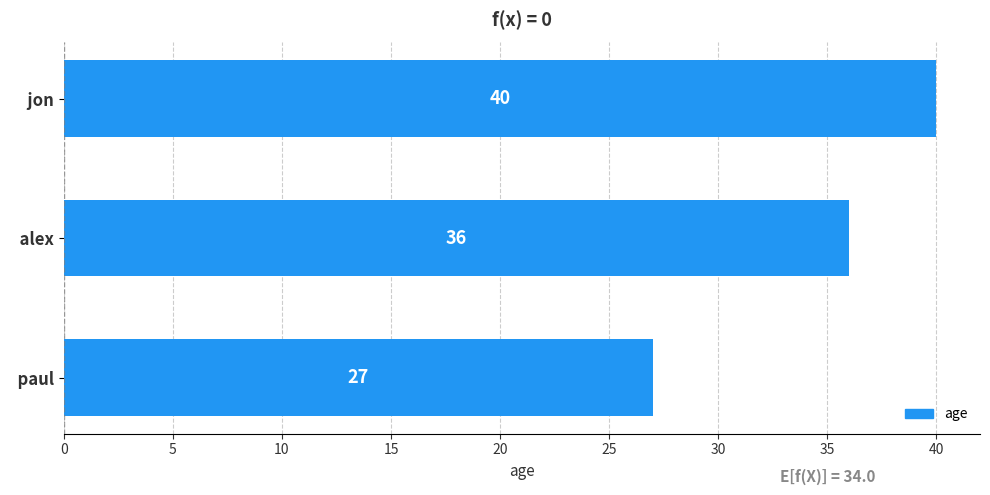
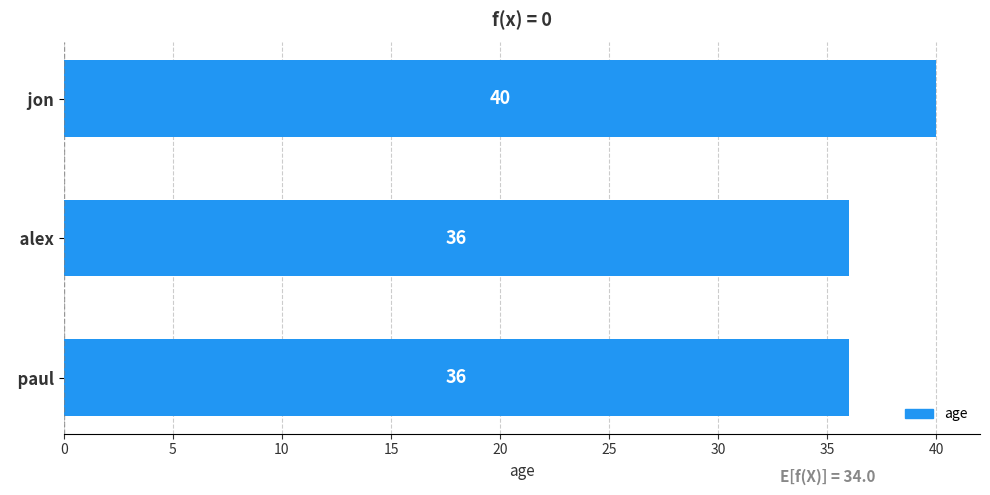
  {
    "jon": 40,
    "alex": 36,
-   "paul": 27
+   "paul": 36
  }
